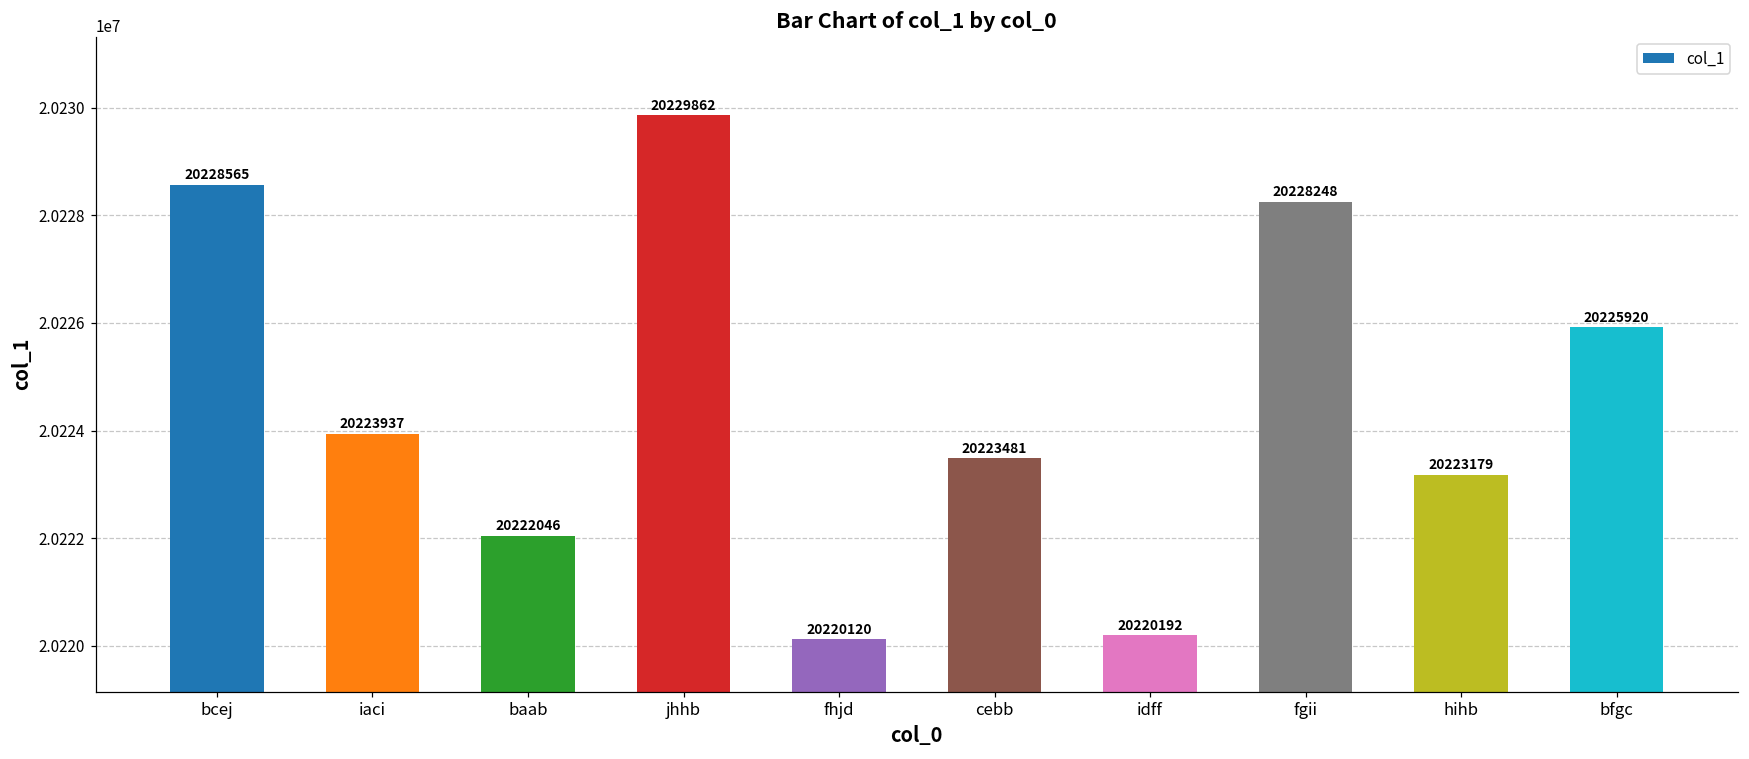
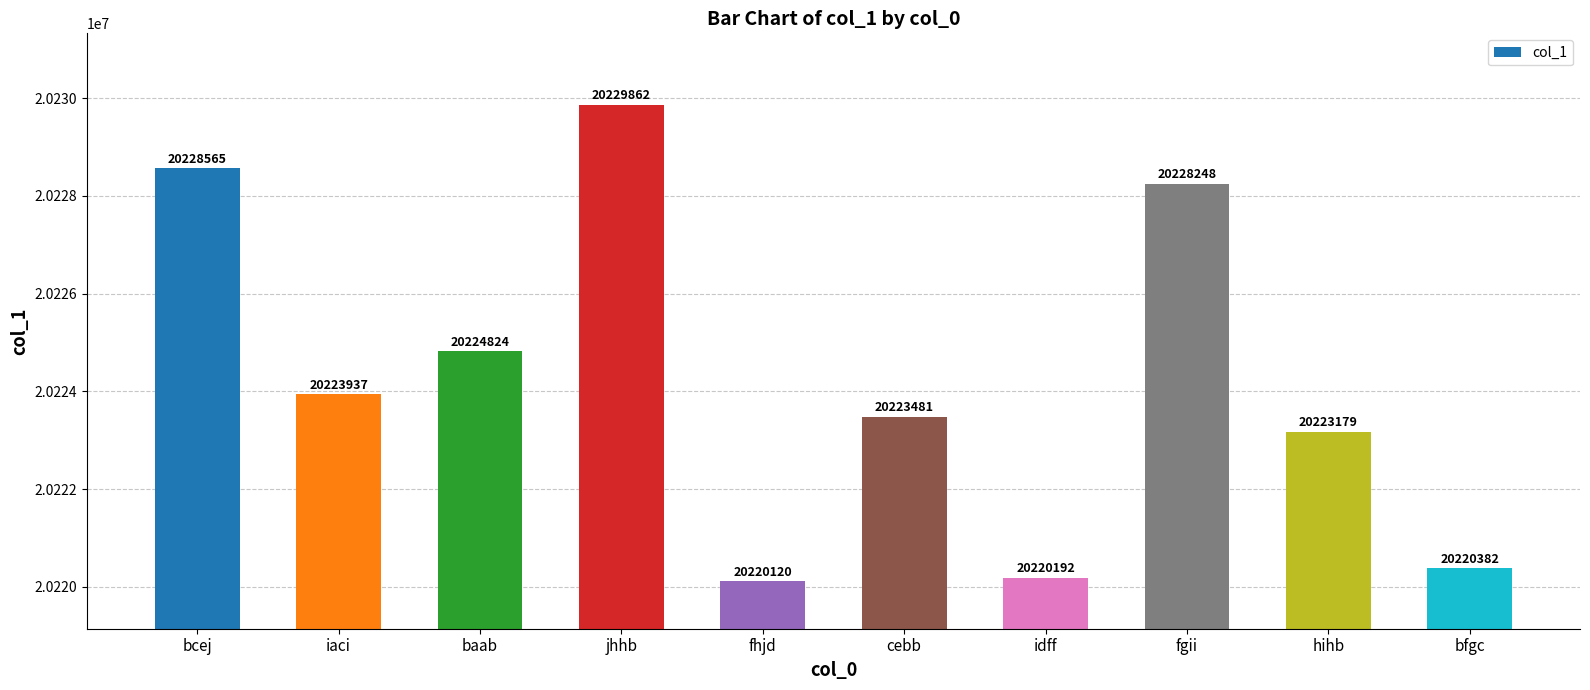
  {
    "bcej": 20228565,
    "iaci": 20223937,
-   "baab": 20222046,
+   "baab": 20224824,
    "jhhb": 20229862,
    "fhjd": 20220120,
    "cebb": 20223481,
    "idff": 20220192,
    "fgii": 20228248,
    "hihb": 20223179,
-   "bfgc": 20225920
+   "bfgc": 20220382
  }
